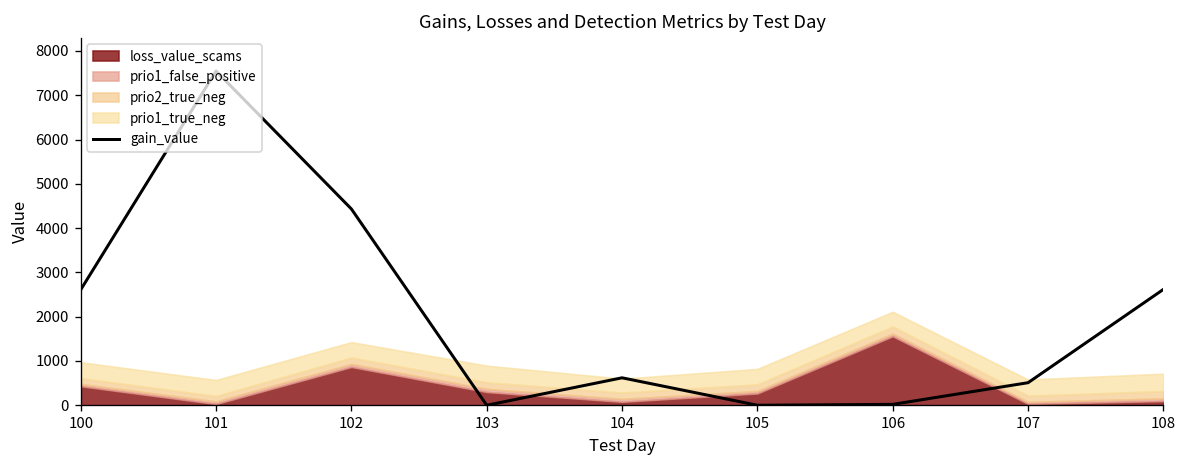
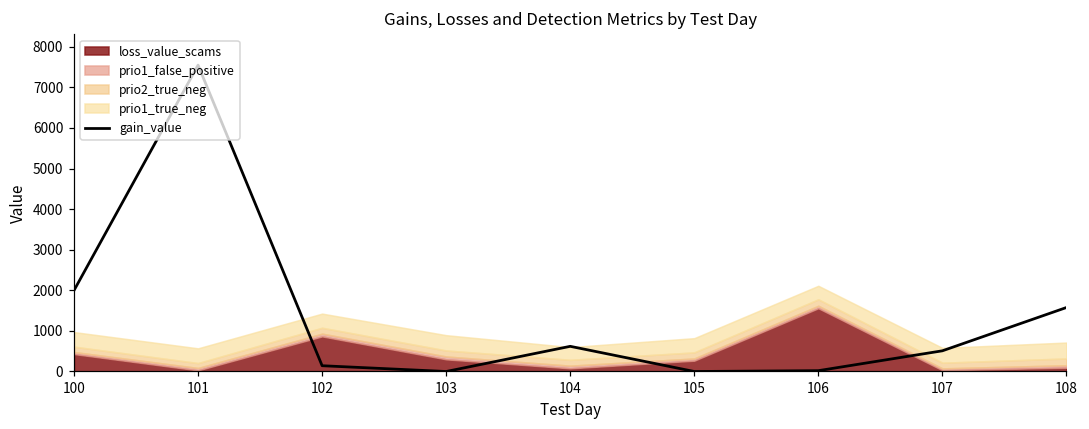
  {
    "gain_value": {
-     "100": 2600,
-     "102": 4400,
+     "100": 2000,
+     "102": 100,
      "103": 0,
      "105": 0,
      "106": 0,
      "107": 500,
-     "108": 2600
+     "108": 1600
    },
    "loss_value_scams": {
      "103": 300
    }
  }
